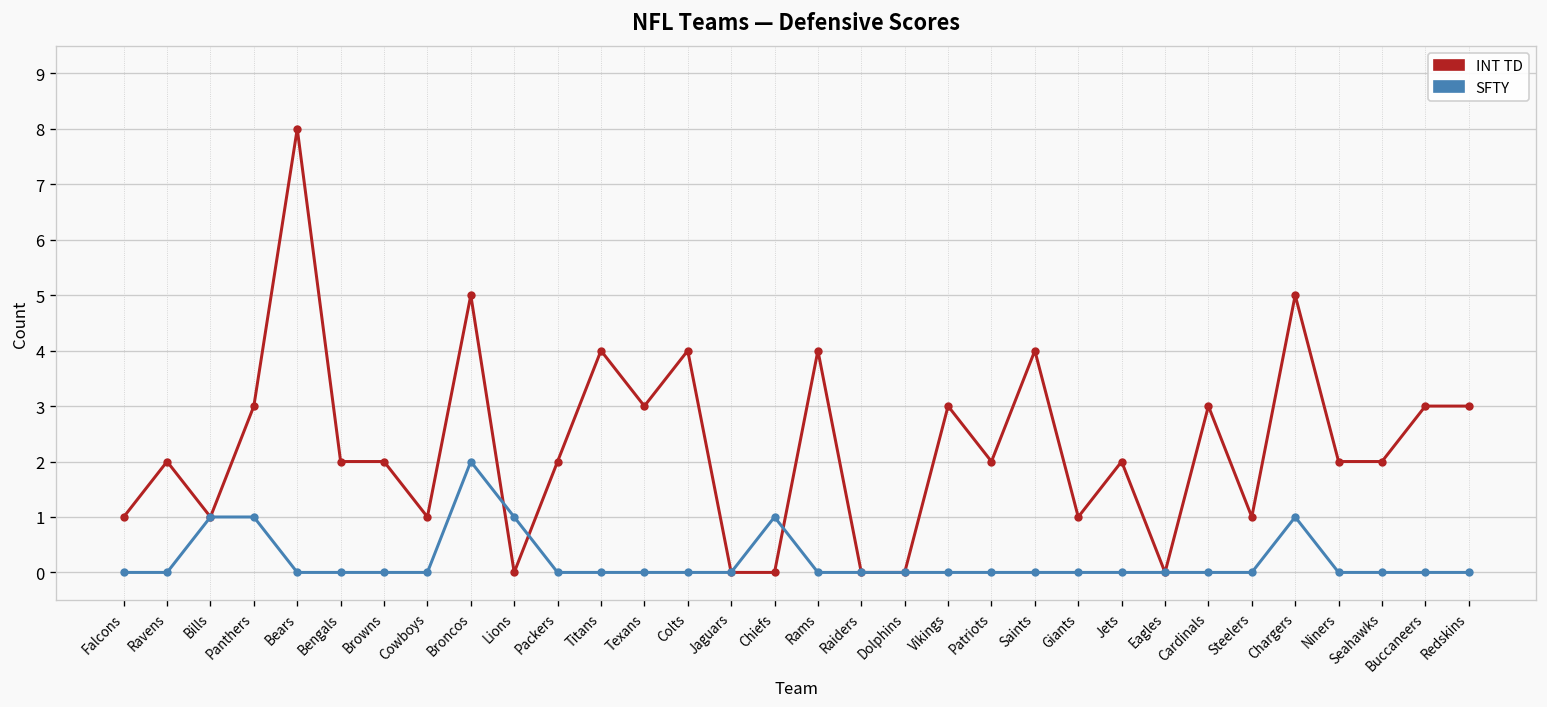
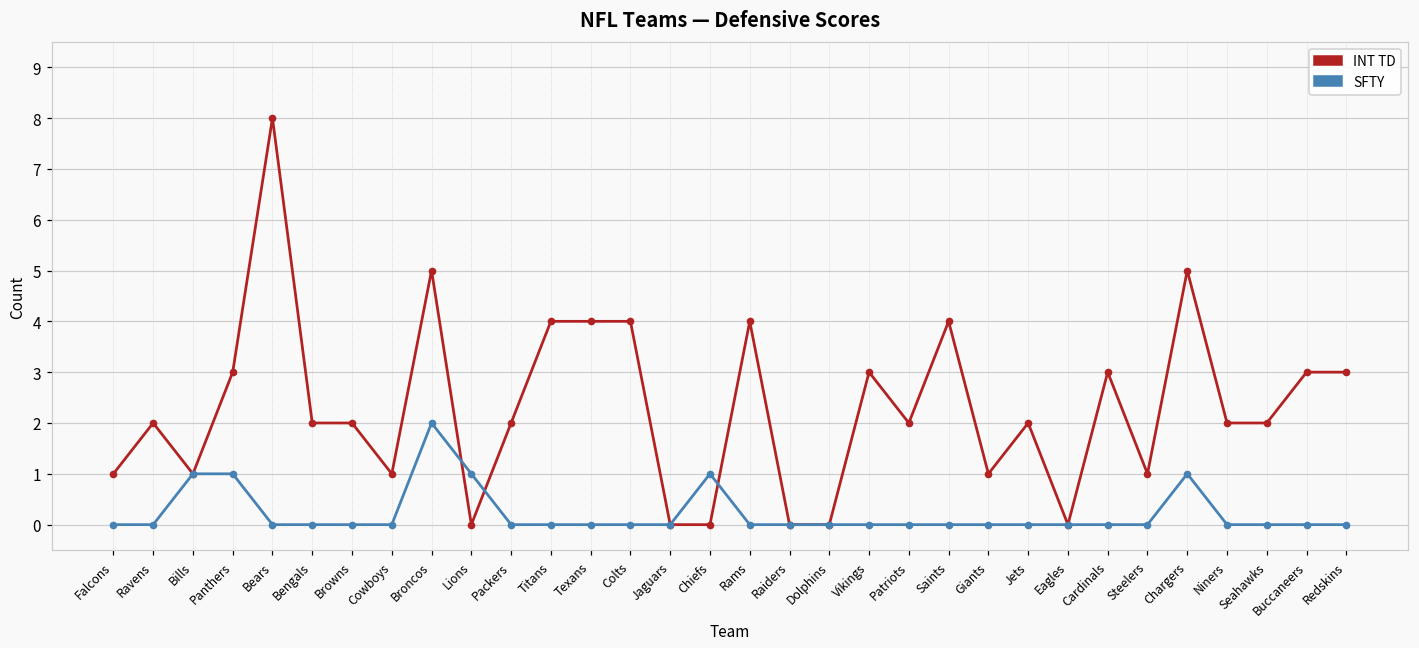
  {
    "INT TD": {
      "Falcons": 1,
      "Ravens": 2,
      "Panthers": 3,
      "Bears": 8,
      "Bengals": 2,
      "Browns": 2,
      "Cowboys": 1,
      "Broncos": 5,
      "Lions": 0,
      "Packers": 2,
      "Titans": 4,
-     "Texans": 3,
+     "Texans": 4,
      "Colts": 4,
      "Chiefs": 0,
      "Rams": 4,
      "Vikings": 3,
      "Patriots": 2,
      "Saints": 4,
      "Giants": 1,
      "Jets": 2,
      "Cardinals": 3,
      "Steelers": 1,
      "Chargers": 5,
      "Niners": 2,
      "Seahawks": 2,
      "Buccaneers": 3,
      "Redskins": 3
    },
    "SFTY": {
      "Falcons": 0,
      "Ravens": 0,
      "Panthers": 1,
      "Bears": 0,
      "Bengals": 0,
      "Browns": 0,
      "Cowboys": 0,
      "Broncos": 2,
      "Lions": 1,
      "Packers": 0,
      "Titans": 0,
      "Texans": 0,
      "Colts": 0,
      "Chiefs": 1,
      "Rams": 0,
      "Vikings": 0,
      "Patriots": 0,
      "Saints": 0,
      "Giants": 0,
      "Jets": 0,
      "Cardinals": 0,
      "Steelers": 0,
      "Chargers": 1,
      "Niners": 0,
      "Seahawks": 0,
      "Buccaneers": 0,
      "Redskins": 0
    }
  }
